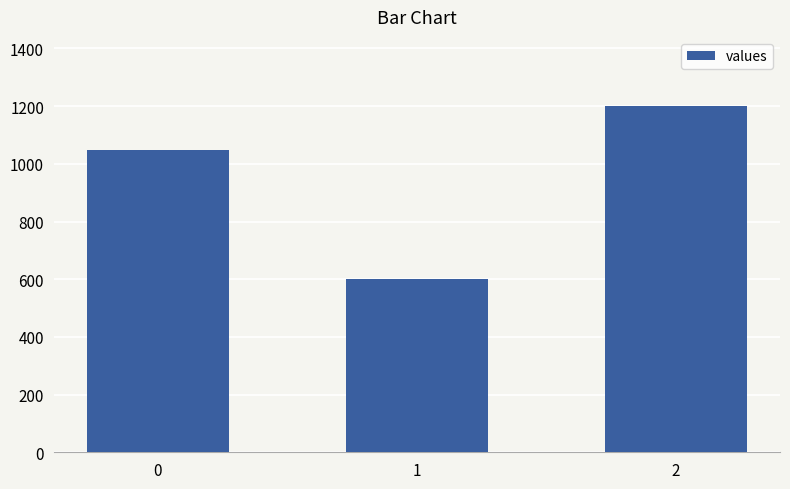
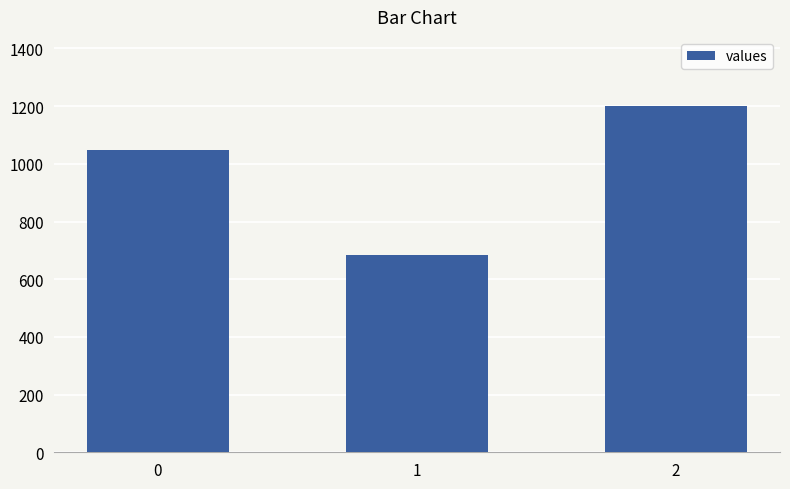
  {
    "0": 1050,
-   "1": 600,
+   "1": 680,
    "2": 1200
  }
